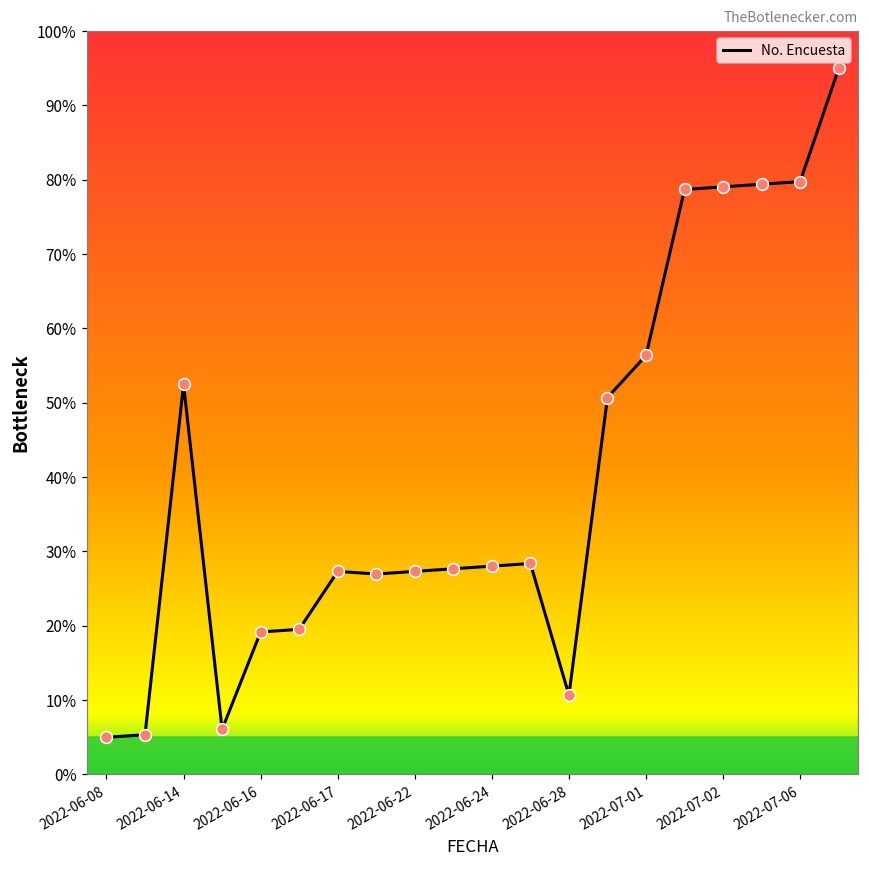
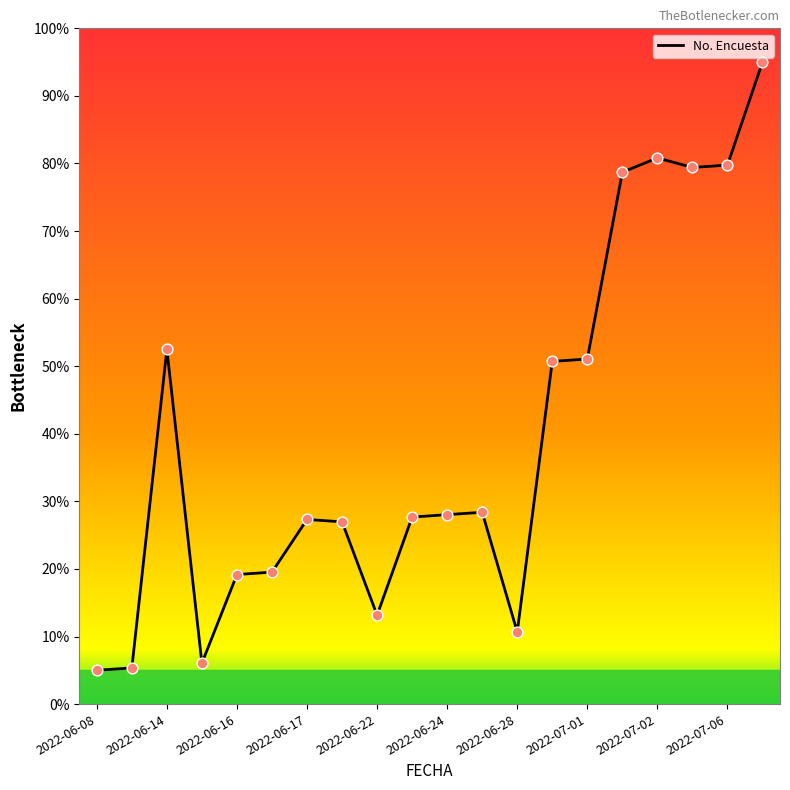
  {
    "2022-06-14": "52%",
    "2022-06-17": "27%",
-   "2022-06-22": "27%",
+   "2022-06-22": "13%",
    "2022-06-24": "28%",
    "2022-06-28": "11%",
-   "2022-07-01": "56%",
-   "2022-07-02": "79%",
+   "2022-07-01": "51%",
+   "2022-07-02": "81%",
    "2022-07-06": "80%"
  }
